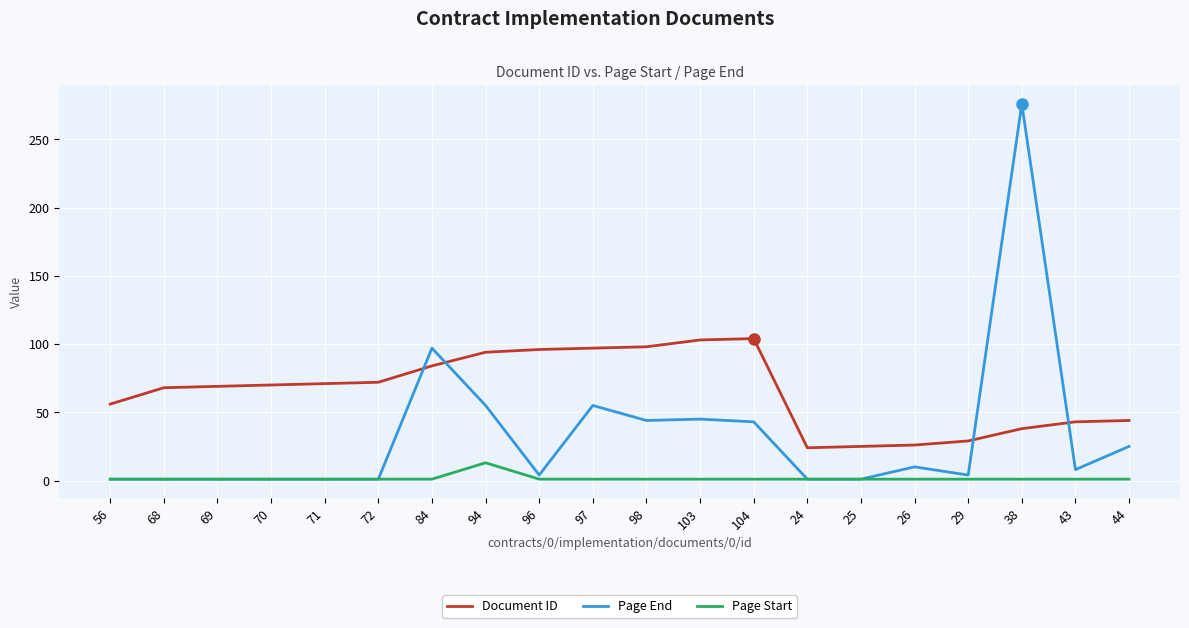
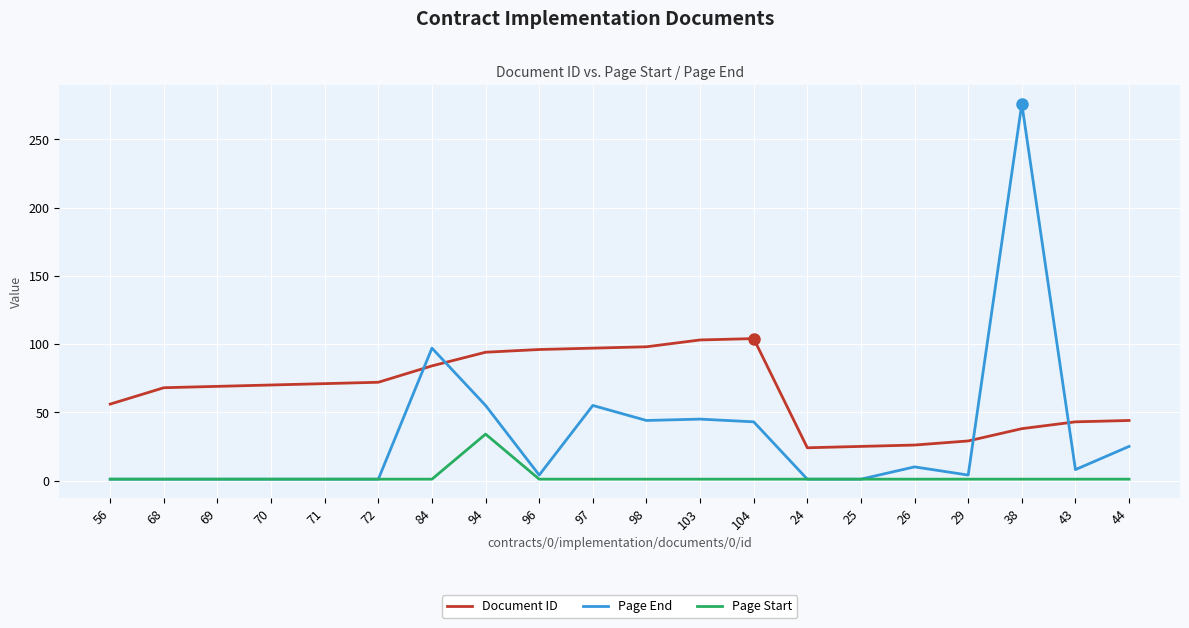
  {
    "Page Start": {
      "84": 1,
-     "94": 13,
+     "94": 34,
      "96": 1,
      "97": 1,
      "98": 1,
      "103": 1,
      "104": 1,
      "26": 1,
      "29": 1,
      "38": 1,
      "43": 1,
      "44": 1
    }
  }
